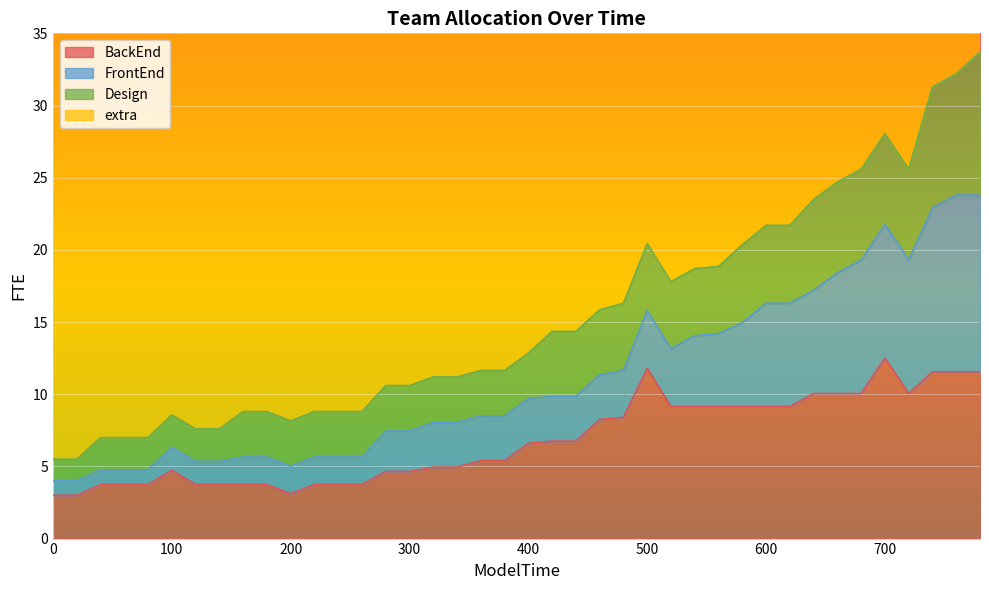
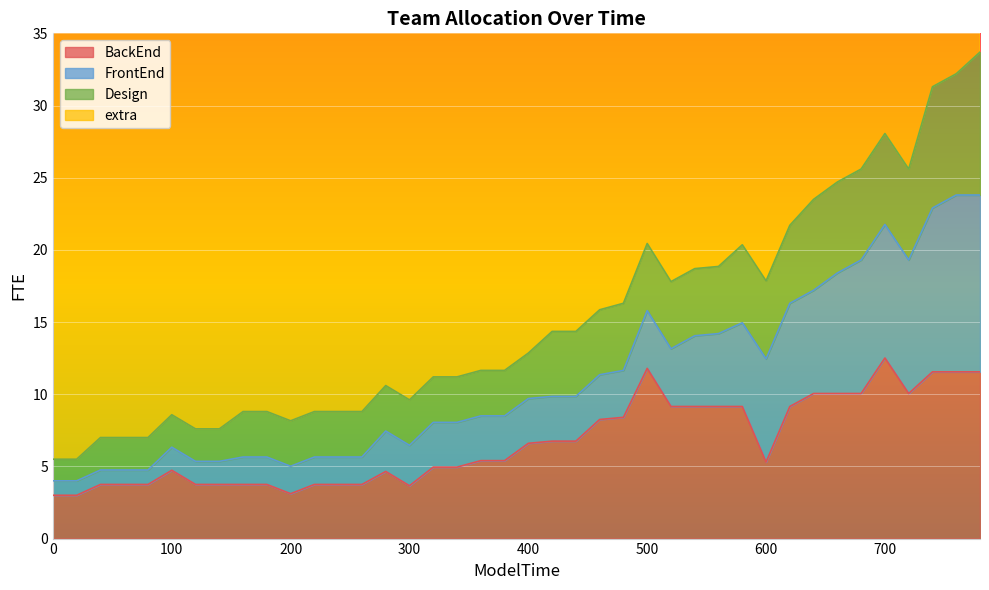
  {
    "BackEnd": {
      "0": 3.0,
      "100": 4.7,
      "200": 3.1,
-     "300": 4.7,
+     "300": 3.7,
      "400": 6.6,
      "500": 11.8,
-     "600": 9.2,
+     "600": 5.3,
      "700": 12.5
    },
    "FrontEnd": {
      "0": 1.0,
      "100": 1.6,
      "200": 1.9,
      "300": 2.8,
      "400": 3.1,
      "500": 4.0,
      "600": 7.1,
      "700": 9.2
    },
    "Design": {
      "0": 1.5,
      "100": 2.3,
      "200": 3.2,
      "300": 3.1,
      "400": 3.2,
      "500": 4.7,
      "600": 5.4,
      "700": 6.3
    }
  }
